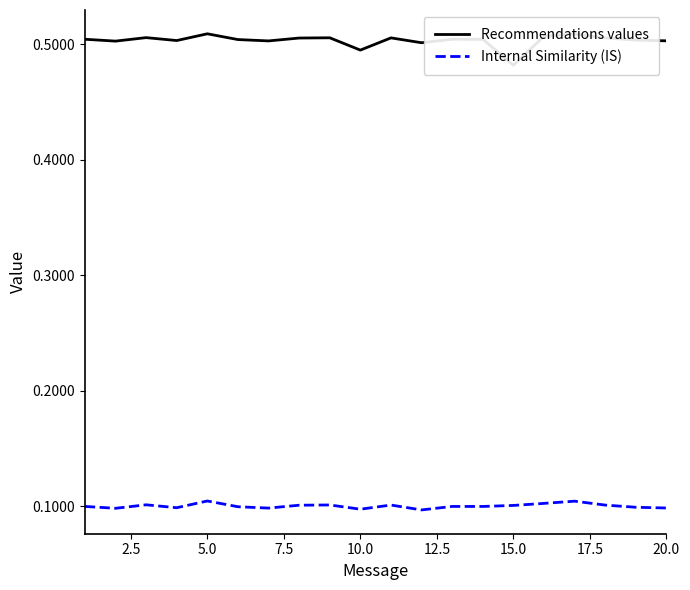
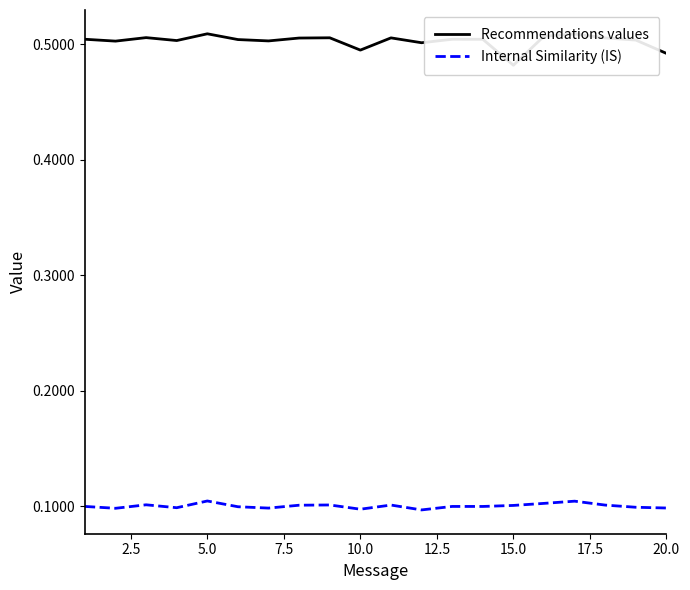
  {
    "Recommendations values": {
      "5.0": 0.509,
      "10.0": 0.495,
-     "20.0": 0.503
+     "20.0": 0.492
    },
    "Internal Similarity (IS)": {
      "5.0": 0.105,
      "10.0": 0.098,
      "15.0": 0.101,
      "20.0": 0.099
    }
  }
